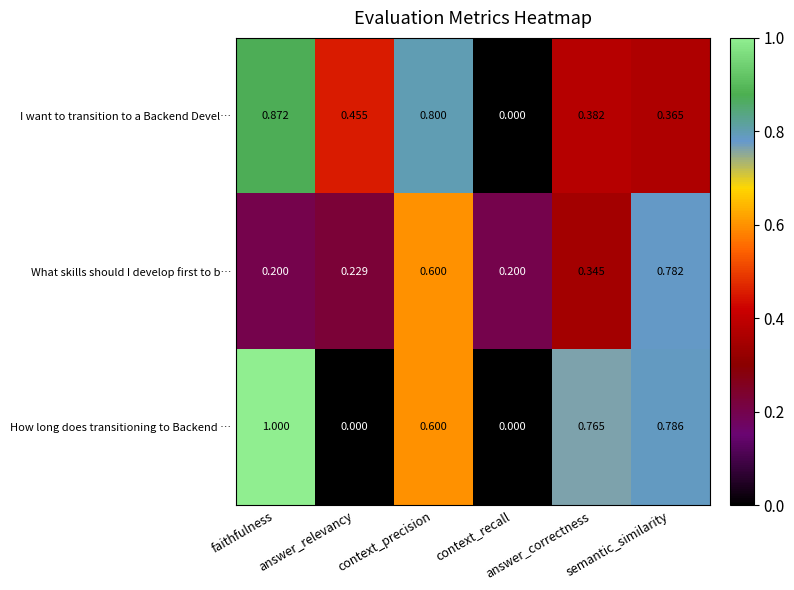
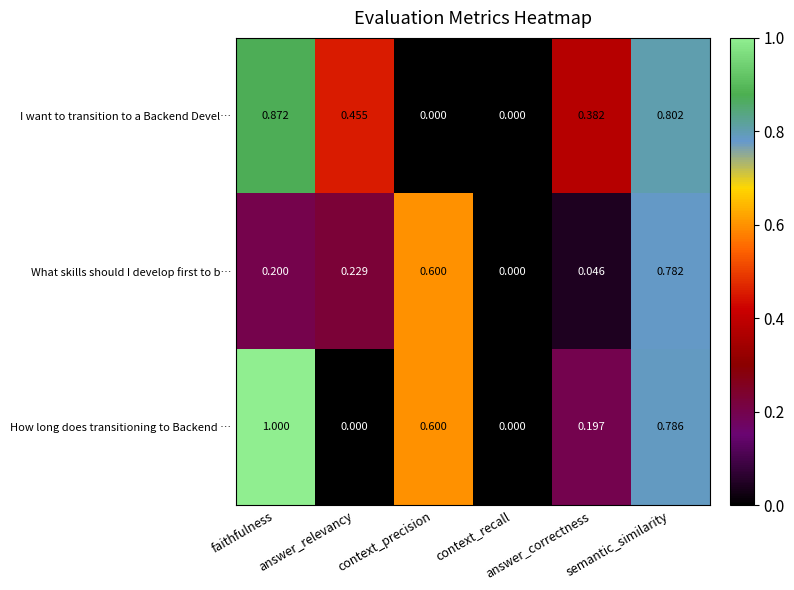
  {
    "I want to transition to a Backend Devel…": {
      "faithfulness": 0.872,
      "answer_relevancy": 0.455,
-     "context_precision": 0.800,
+     "context_precision": 0.000,
      "context_recall": 0.000,
      "answer_correctness": 0.382,
-     "semantic_similarity": 0.365
+     "semantic_similarity": 0.802
    },
    "What skills should I develop first to b…": {
      "faithfulness": 0.200,
      "answer_relevancy": 0.229,
      "context_precision": 0.600,
-     "context_recall": 0.200,
-     "answer_correctness": 0.345,
+     "context_recall": 0.000,
+     "answer_correctness": 0.046,
      "semantic_similarity": 0.782
    },
    "How long does transitioning to Backend …": {
      "faithfulness": 1.000,
      "answer_relevancy": 0.000,
      "context_precision": 0.600,
      "context_recall": 0.000,
-     "answer_correctness": 0.765,
+     "answer_correctness": 0.197,
      "semantic_similarity": 0.786
    }
  }
